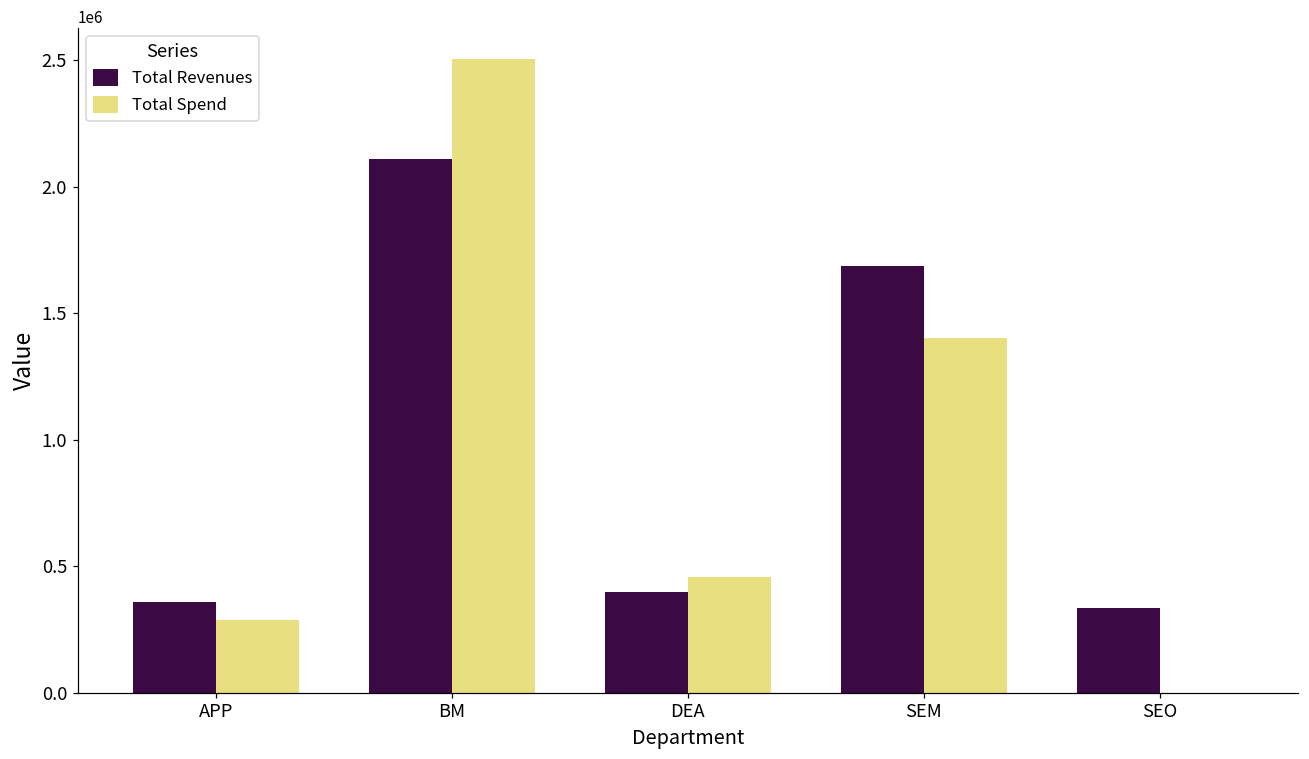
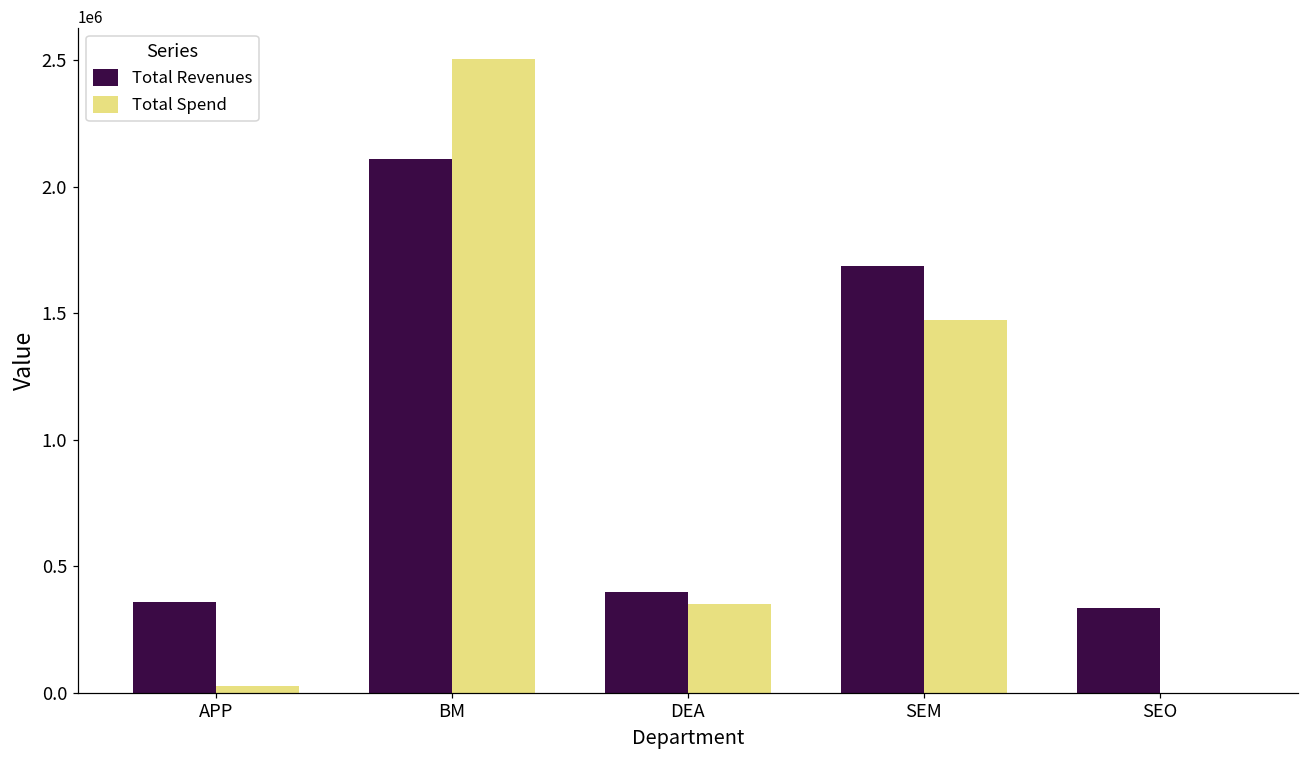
  {
    "Total Revenues": {
      "APP": 360000,
      "BM": 2110000,
      "DEA": 400000,
      "SEM": 1690000,
      "SEO": 340000
    },
    "Total Spend": {
-     "APP": 290000,
+     "APP": 30000,
      "BM": 2500000,
-     "DEA": 460000,
-     "SEM": 1400000,
+     "DEA": 350000,
+     "SEM": 1470000,
      "SEO": 0
    }
  }
